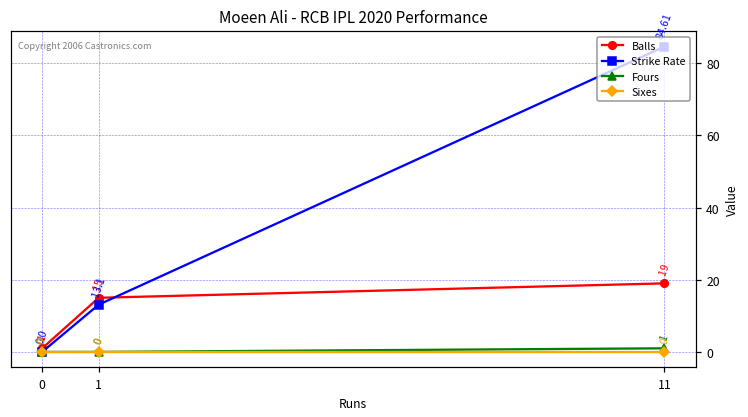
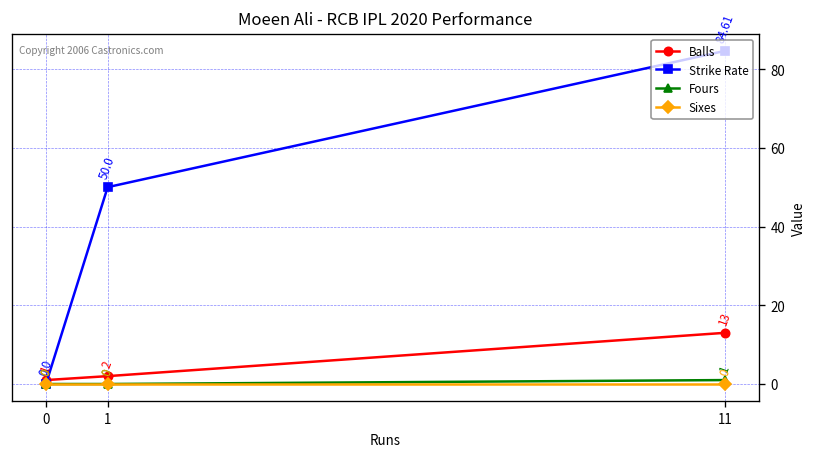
  {
    "Balls": {
-     "1": 15,
-     "11": 19
+     "1": 2,
+     "11": 13
    },
    "Strike Rate": {
-     "1": 13.1
+     "1": 50.0
    }
  }
